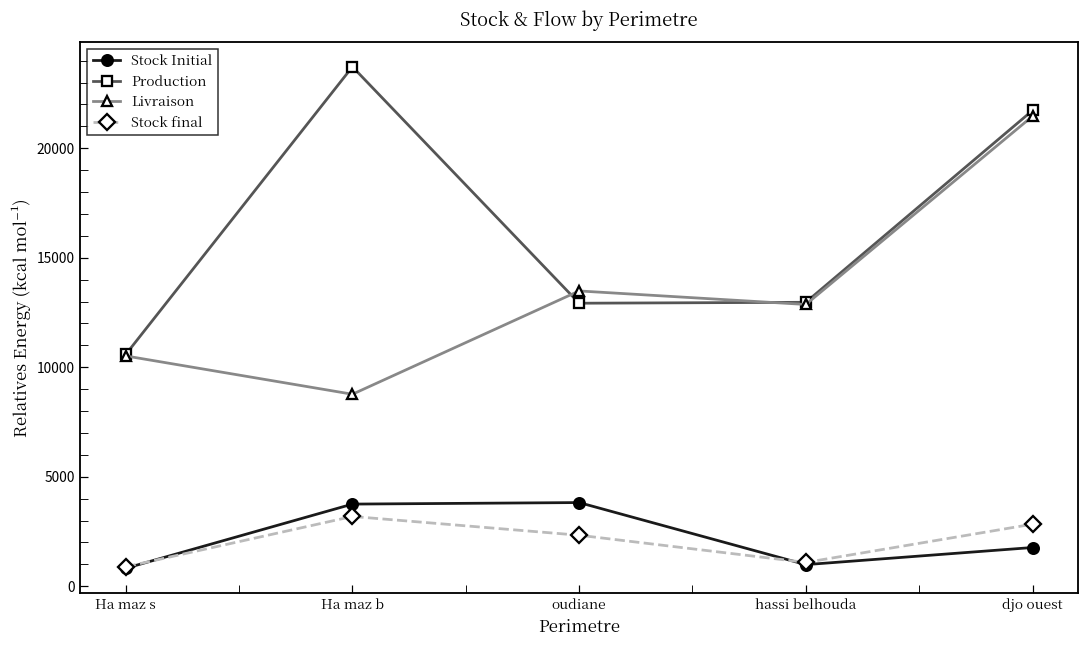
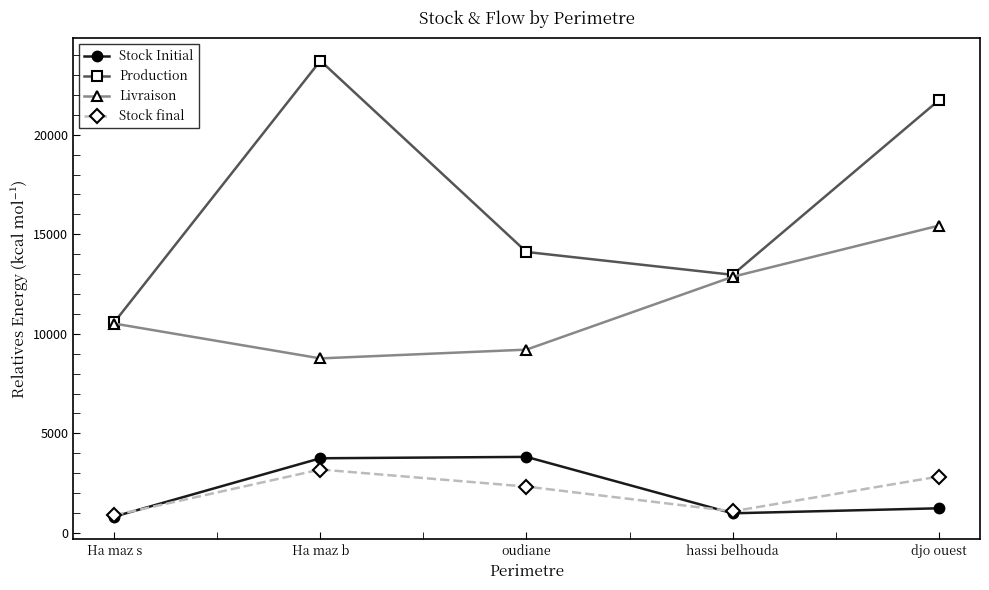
  {
    "Stock Initial": {
      "Ha maz b": 3800,
      "oudiane": 3800,
-     "djo ouest": 1800
+     "djo ouest": 1200
    },
    "Production": {
      "Ha maz b": 23700,
-     "oudiane": 12900,
+     "oudiane": 14100,
      "djo ouest": 21700
    },
    "Livraison": {
      "Ha maz b": 8800,
-     "oudiane": 13500,
-     "djo ouest": 21500
+     "oudiane": 9200,
+     "djo ouest": 15400
    },
    "Stock final": {
      "Ha maz b": 3200,
      "oudiane": 2300,
      "djo ouest": 2800
    }
  }
